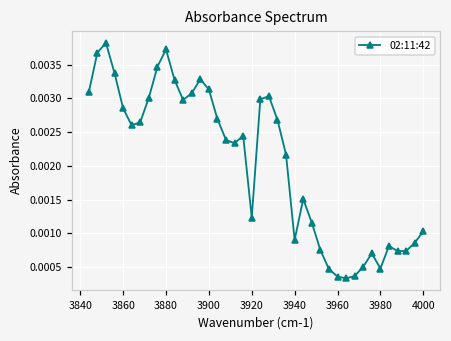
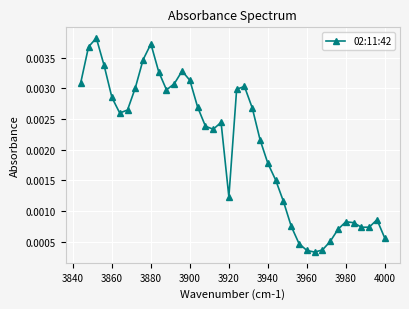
  {
    "3860": 0.0029,
    "3880": 0.0037,
    "3900": 0.0031,
    "3920": 0.0012,
-   "3940": 0.0009,
+   "3940": 0.0018,
    "3960": 0.0004,
-   "3980": 0.0005,
-   "4000": 0.0010
+   "3980": 0.0008,
+   "4000": 0.0006
  }
